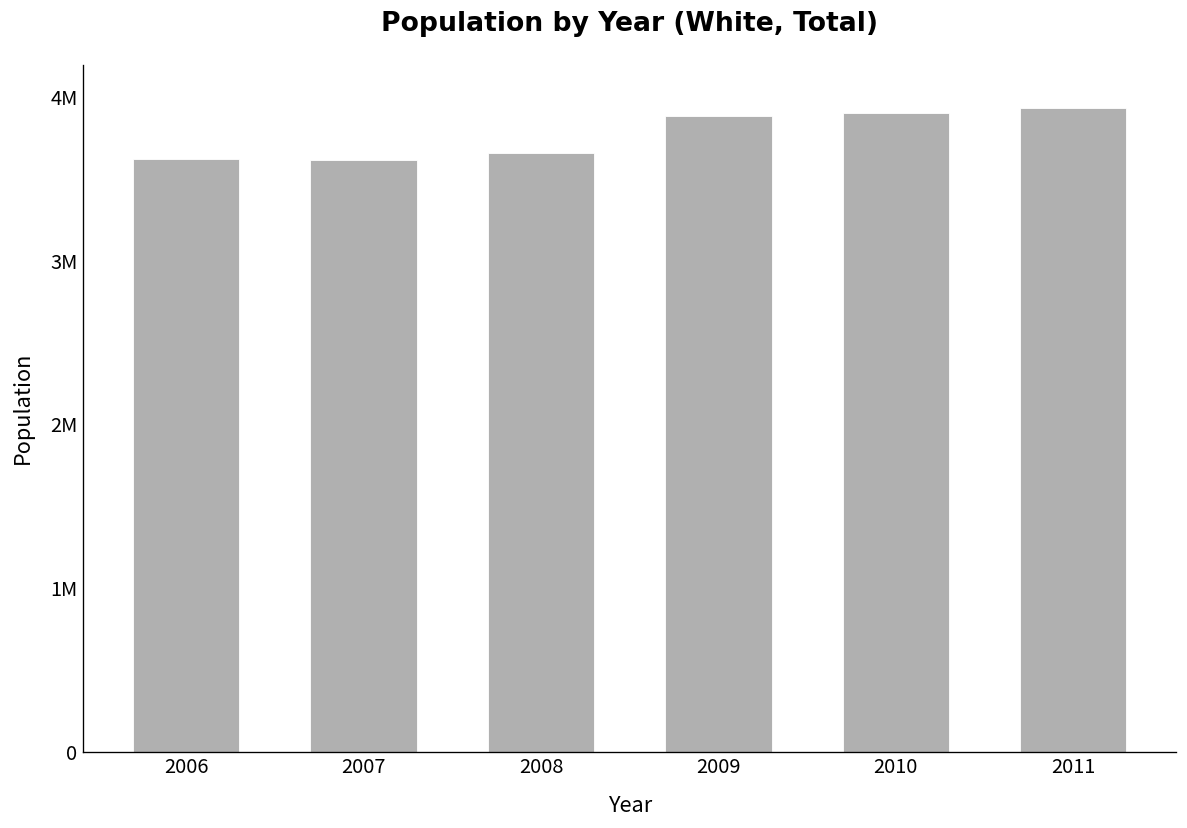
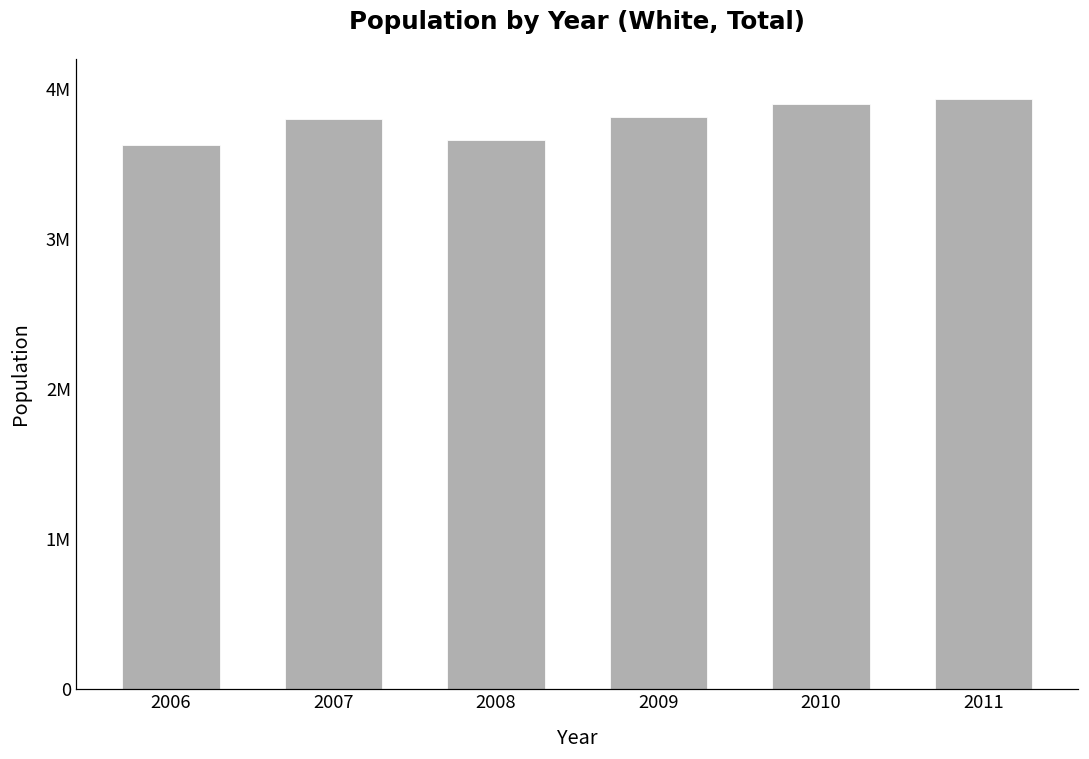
  {
    "2006": 3620000,
-   "2007": 3620000,
+   "2007": 3800000,
    "2008": 3660000,
-   "2009": 3890000,
+   "2009": 3810000,
    "2010": 3900000,
    "2011": 3930000
  }
